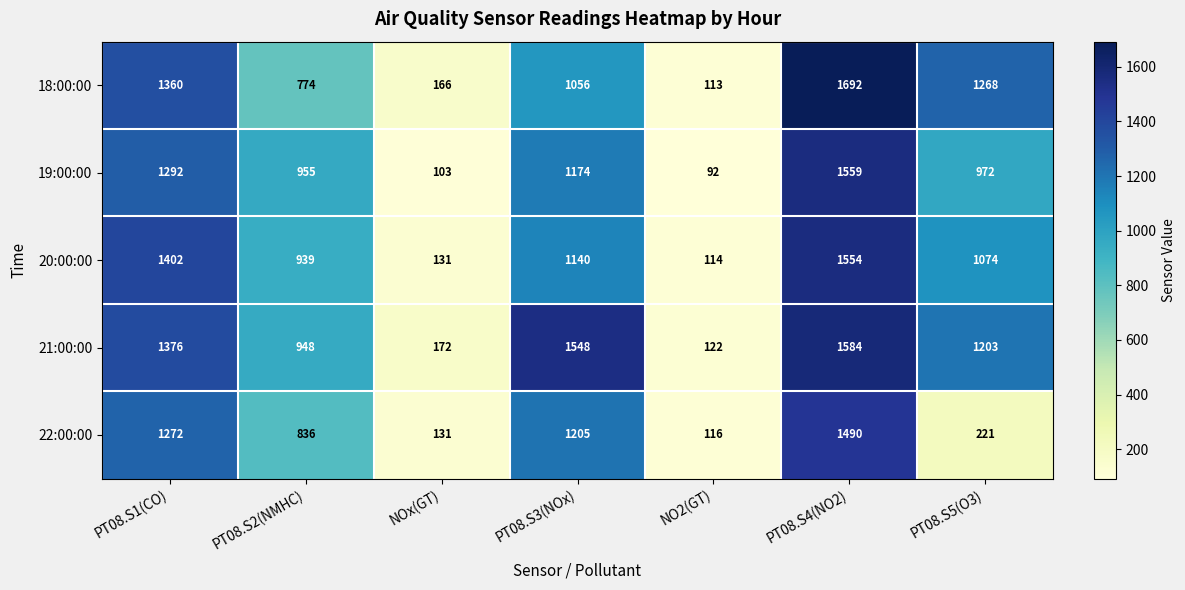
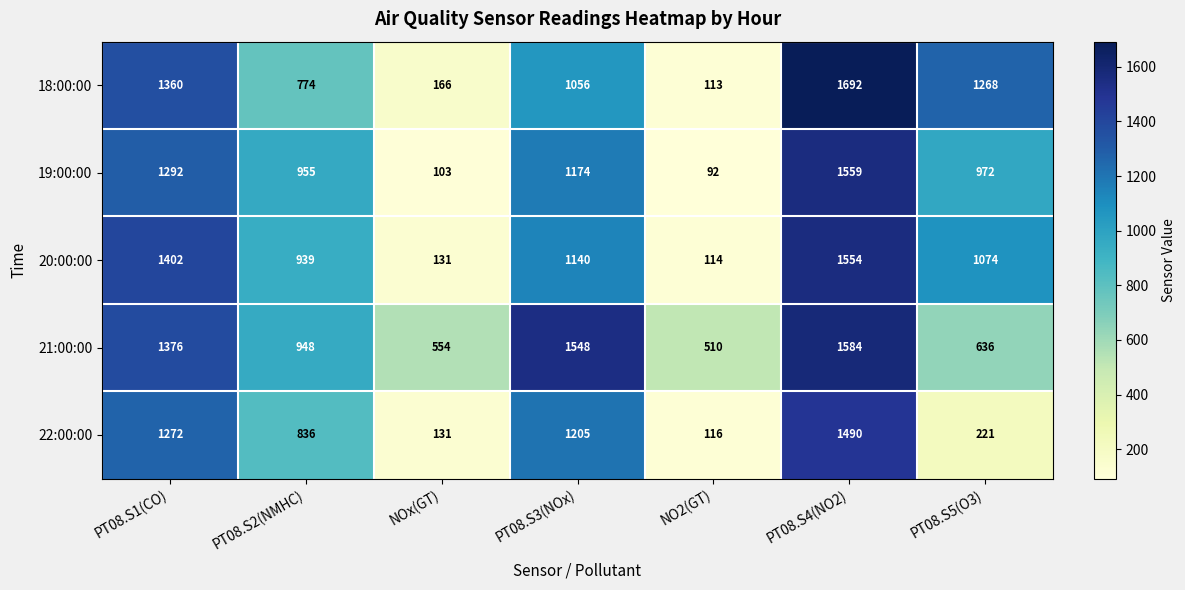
  {
    "18:00:00": {
      "PT08.S1(CO)": 1360,
      "PT08.S2(NMHC)": 774,
      "NOx(GT)": 166,
      "PT08.S3(NOx)": 1056,
      "NO2(GT)": 113,
      "PT08.S4(NO2)": 1692,
      "PT08.S5(O3)": 1268
    },
    "19:00:00": {
      "PT08.S1(CO)": 1292,
      "PT08.S2(NMHC)": 955,
      "NOx(GT)": 103,
      "PT08.S3(NOx)": 1174,
      "NO2(GT)": 92,
      "PT08.S4(NO2)": 1559,
      "PT08.S5(O3)": 972
    },
    "20:00:00": {
      "PT08.S1(CO)": 1402,
      "PT08.S2(NMHC)": 939,
      "NOx(GT)": 131,
      "PT08.S3(NOx)": 1140,
      "NO2(GT)": 114,
      "PT08.S4(NO2)": 1554,
      "PT08.S5(O3)": 1074
    },
    "21:00:00": {
      "PT08.S1(CO)": 1376,
      "PT08.S2(NMHC)": 948,
-     "NOx(GT)": 172,
+     "NOx(GT)": 554,
      "PT08.S3(NOx)": 1548,
-     "NO2(GT)": 122,
+     "NO2(GT)": 510,
      "PT08.S4(NO2)": 1584,
-     "PT08.S5(O3)": 1203
+     "PT08.S5(O3)": 636
    },
    "22:00:00": {
      "PT08.S1(CO)": 1272,
      "PT08.S2(NMHC)": 836,
      "NOx(GT)": 131,
      "PT08.S3(NOx)": 1205,
      "NO2(GT)": 116,
      "PT08.S4(NO2)": 1490,
      "PT08.S5(O3)": 221
    }
  }
